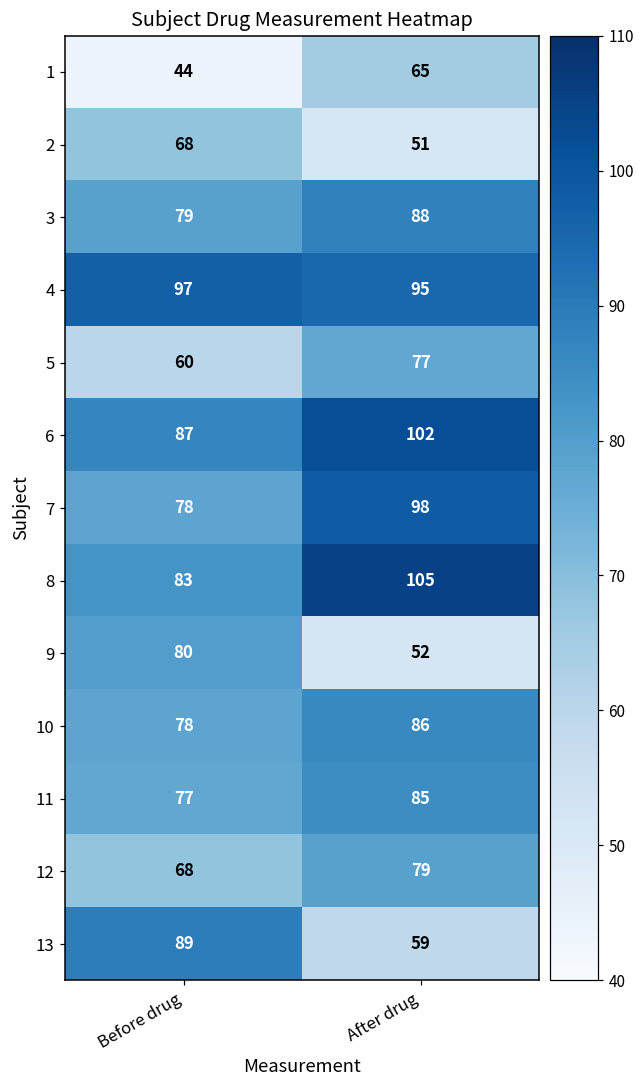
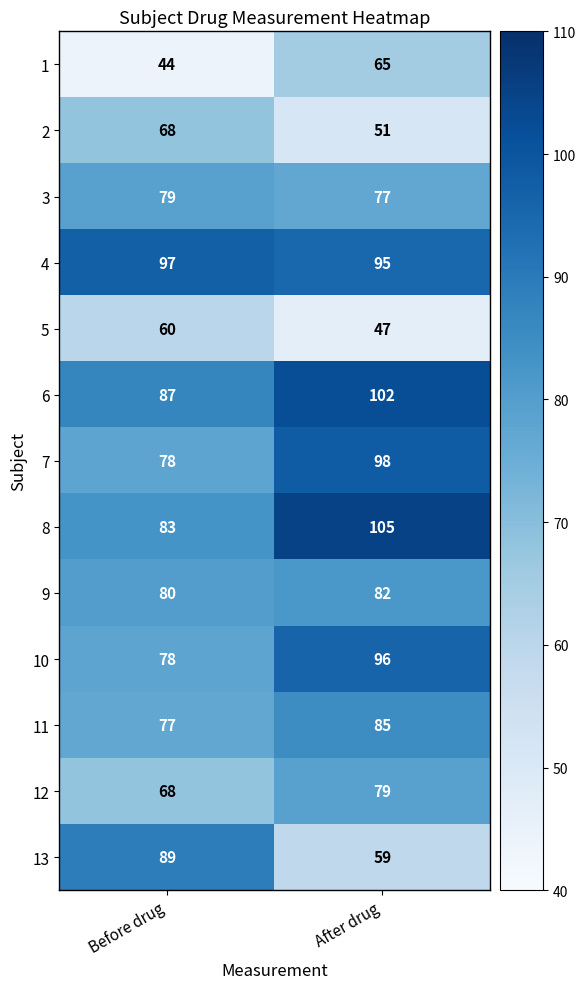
  {
    "1": {
      "Before drug": 44,
      "After drug": 65
    },
    "2": {
      "Before drug": 68,
      "After drug": 51
    },
    "3": {
      "Before drug": 79,
-     "After drug": 88
+     "After drug": 77
    },
    "4": {
      "Before drug": 97,
      "After drug": 95
    },
    "5": {
      "Before drug": 60,
-     "After drug": 77
+     "After drug": 47
    },
    "6": {
      "Before drug": 87,
      "After drug": 102
    },
    "7": {
      "Before drug": 78,
      "After drug": 98
    },
    "8": {
      "Before drug": 83,
      "After drug": 105
    },
    "9": {
      "Before drug": 80,
-     "After drug": 52
+     "After drug": 82
    },
    "10": {
      "Before drug": 78,
-     "After drug": 86
+     "After drug": 96
    },
    "11": {
      "Before drug": 77,
      "After drug": 85
    },
    "12": {
      "Before drug": 68,
      "After drug": 79
    },
    "13": {
      "Before drug": 89,
      "After drug": 59
    }
  }
